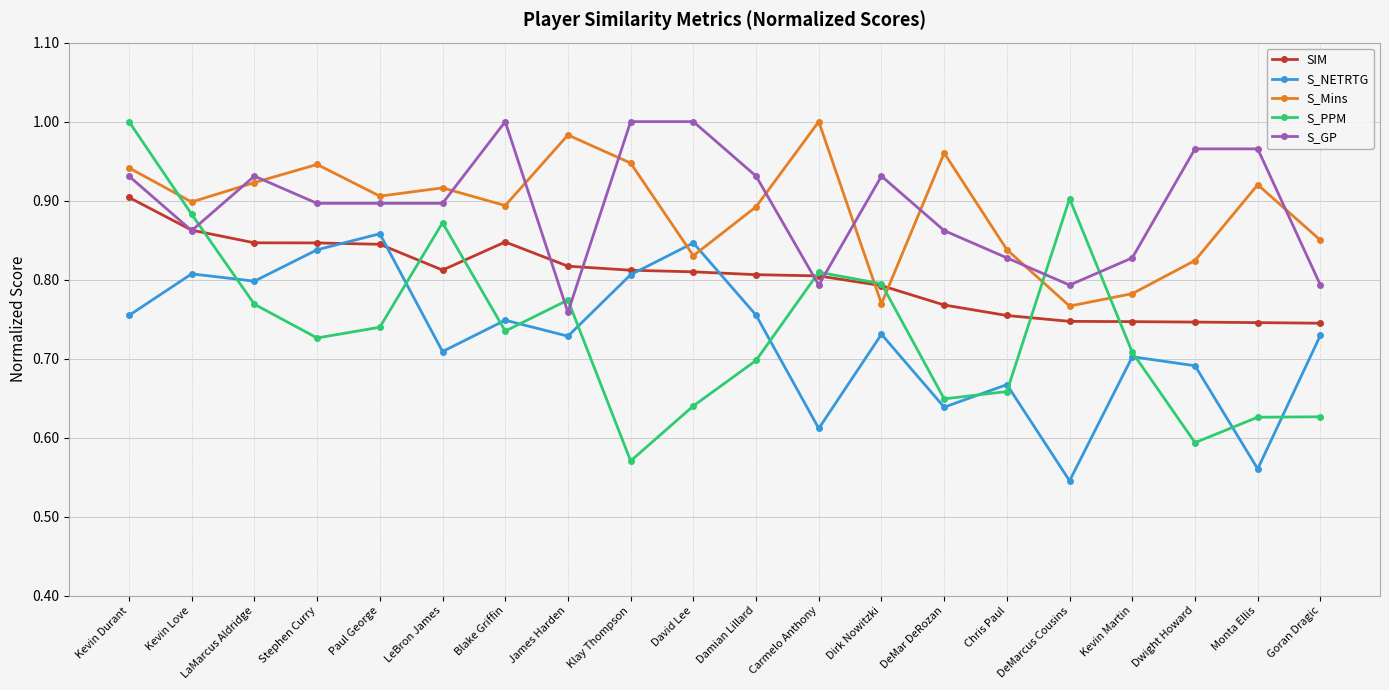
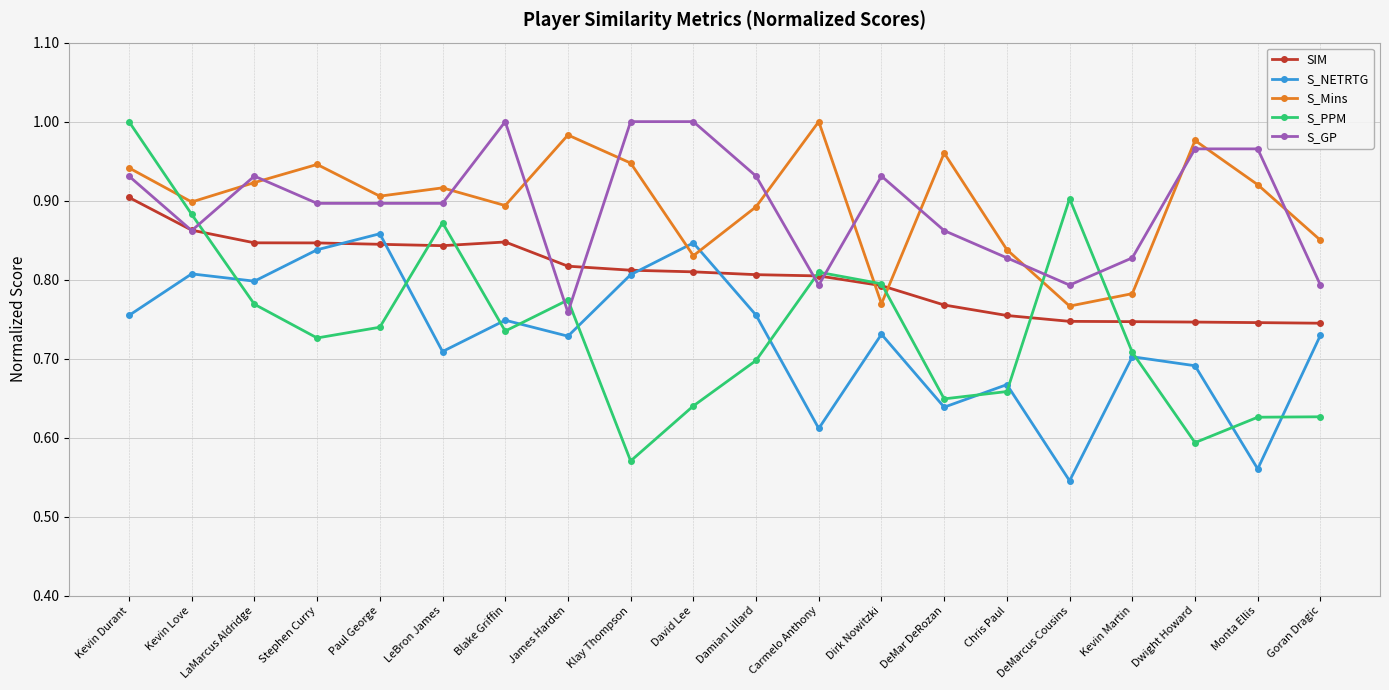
  {
    "SIM": {
      "Kevin Durant": 0.90,
      "LaMarcus Aldridge": 0.85,
      "Stephen Curry": 0.85,
      "Paul George": 0.84,
-     "LeBron James": 0.81,
+     "LeBron James": 0.84,
      "Blake Griffin": 0.85,
      "James Harden": 0.82,
      "Klay Thompson": 0.81,
      "David Lee": 0.81,
      "Damian Lillard": 0.81,
      "Carmelo Anthony": 0.80,
      "DeMar DeRozan": 0.77,
      "Chris Paul": 0.75,
      "DeMarcus Cousins": 0.75,
      "Kevin Martin": 0.75,
      "Dwight Howard": 0.75,
      "Monta Ellis": 0.75,
      "Goran Dragic": 0.74
    },
    "S_NETRTG": {
      "Kevin Durant": 0.75,
      "Kevin Love": 0.81,
      "LaMarcus Aldridge": 0.80,
      "Stephen Curry": 0.84,
      "Paul George": 0.86,
      "LeBron James": 0.71,
      "Blake Griffin": 0.75,
      "James Harden": 0.73,
      "Klay Thompson": 0.81,
      "David Lee": 0.85,
      "Damian Lillard": 0.76,
      "Carmelo Anthony": 0.61,
      "Dirk Nowitzki": 0.73,
      "DeMar DeRozan": 0.64,
      "Chris Paul": 0.67,
      "DeMarcus Cousins": 0.55,
      "Kevin Martin": 0.70,
      "Dwight Howard": 0.69,
      "Monta Ellis": 0.56,
      "Goran Dragic": 0.73
    },
    "S_Mins": {
      "Kevin Durant": 0.94,
      "Kevin Love": 0.90,
      "LaMarcus Aldridge": 0.92,
      "Stephen Curry": 0.95,
      "Paul George": 0.91,
      "LeBron James": 0.92,
      "Blake Griffin": 0.89,
      "James Harden": 0.98,
      "Klay Thompson": 0.95,
      "David Lee": 0.83,
      "Damian Lillard": 0.89,
      "Carmelo Anthony": 1.00,
      "Dirk Nowitzki": 0.77,
      "DeMar DeRozan": 0.96,
      "Chris Paul": 0.84,
      "DeMarcus Cousins": 0.77,
      "Kevin Martin": 0.78,
-     "Dwight Howard": 0.82,
+     "Dwight Howard": 0.98,
      "Monta Ellis": 0.92,
      "Goran Dragic": 0.85
    },
    "S_PPM": {
      "Kevin Durant": 1.00,
      "Kevin Love": 0.88,
      "LaMarcus Aldridge": 0.77,
      "Stephen Curry": 0.73,
      "Paul George": 0.74,
      "LeBron James": 0.87,
      "Blake Griffin": 0.73,
      "James Harden": 0.77,
      "Klay Thompson": 0.57,
      "David Lee": 0.64,
      "Damian Lillard": 0.70,
      "Carmelo Anthony": 0.81,
      "DeMar DeRozan": 0.65,
      "Chris Paul": 0.66,
      "DeMarcus Cousins": 0.90,
      "Kevin Martin": 0.71,
      "Dwight Howard": 0.59,
      "Monta Ellis": 0.63,
      "Goran Dragic": 0.63
    },
    "S_GP": {
      "Kevin Durant": 0.93,
      "LaMarcus Aldridge": 0.93,
      "Stephen Curry": 0.90,
      "Paul George": 0.90,
      "LeBron James": 0.90,
      "Blake Griffin": 1.00,
      "James Harden": 0.76,
      "Klay Thompson": 1.00,
      "David Lee": 1.00,
      "Damian Lillard": 0.93,
      "Carmelo Anthony": 0.79,
      "Dirk Nowitzki": 0.93,
      "DeMar DeRozan": 0.86,
      "Chris Paul": 0.83,
      "DeMarcus Cousins": 0.79,
      "Kevin Martin": 0.83,
      "Dwight Howard": 0.97,
      "Monta Ellis": 0.97,
      "Goran Dragic": 0.79
    }
  }
